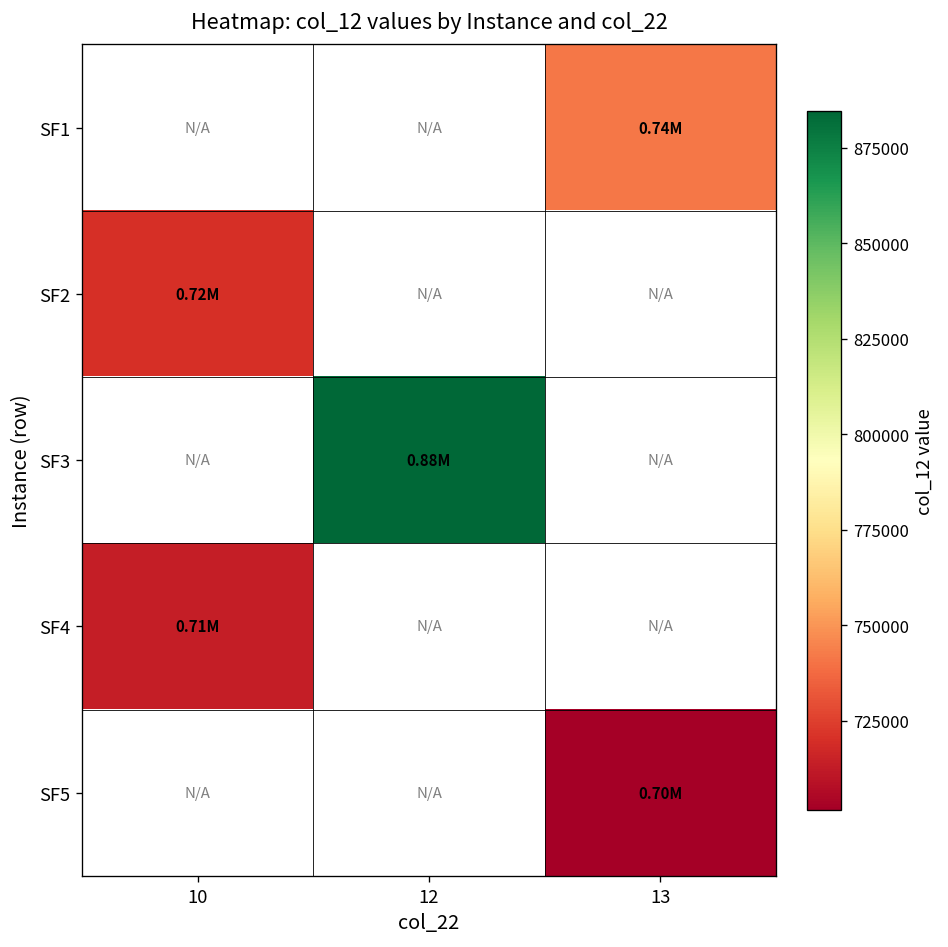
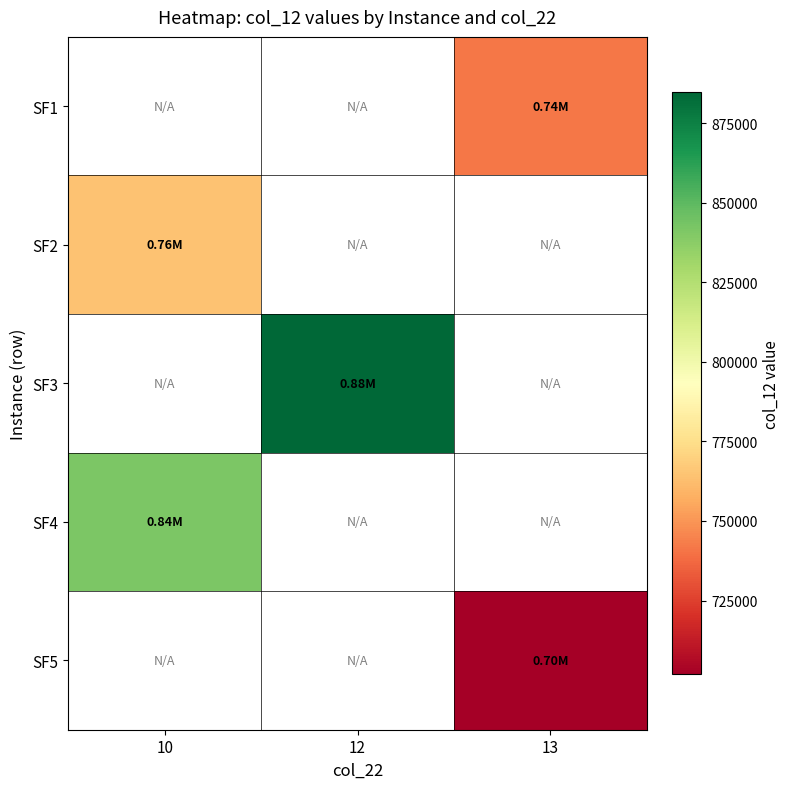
  {
    "SF1": {
      "13": "0.74M"
    },
    "SF2": {
-     "10": "0.72M"
+     "10": "0.76M"
    },
    "SF3": {
      "12": "0.88M"
    },
    "SF4": {
-     "10": "0.71M"
+     "10": "0.84M"
    },
    "SF5": {
      "13": "0.70M"
    }
  }
